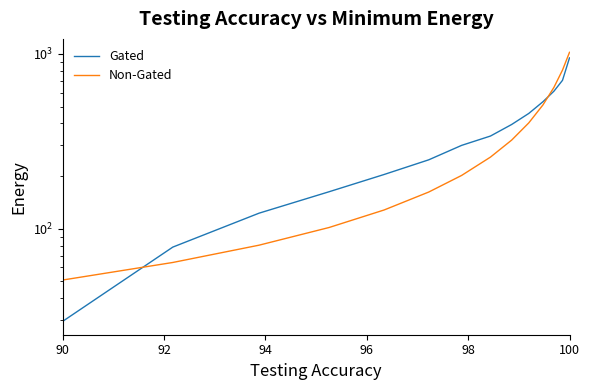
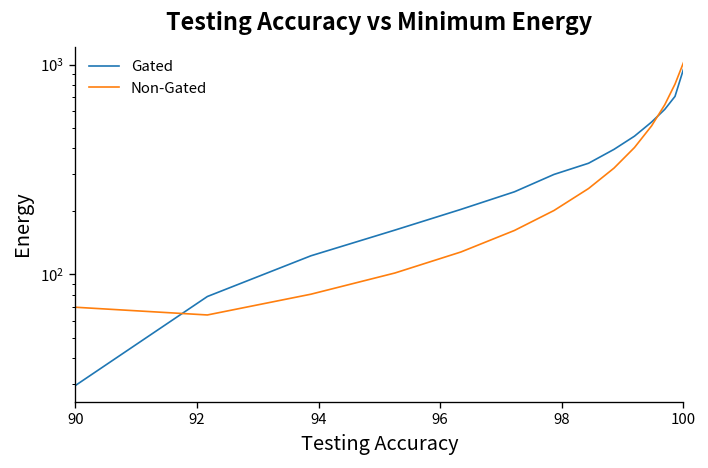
  {
    "Gated": {
      "90": 30,
      "100": 900
    },
    "Non-Gated": {
-     "90": 51,
+     "90": 70,
      "100": 1000
    }
  }
